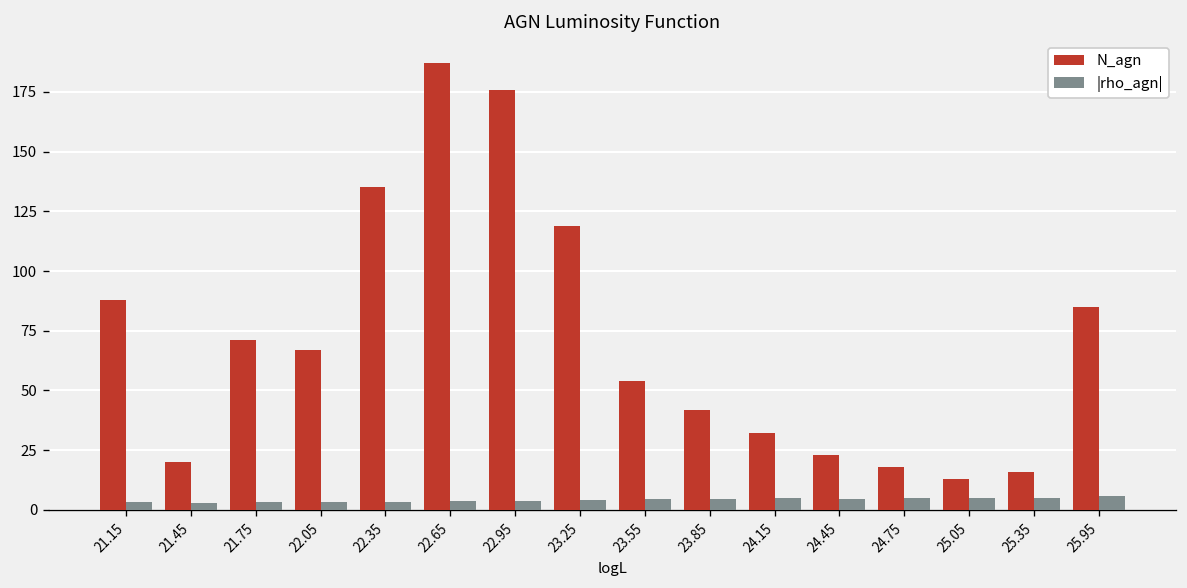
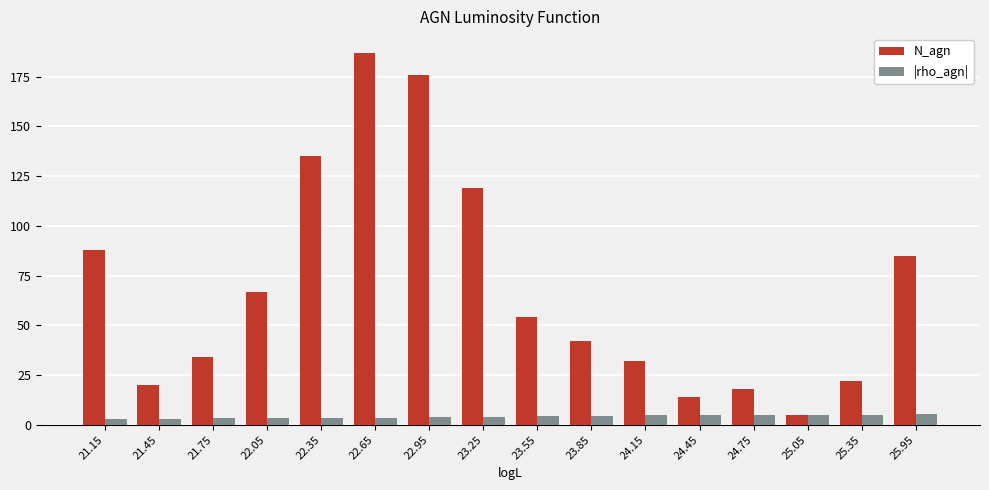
  {
    "N_agn": {
      "21.15": 88,
      "21.45": 20,
-     "21.75": 71,
+     "21.75": 34,
      "22.05": 67,
      "22.35": 135,
      "22.65": 187,
      "22.95": 176,
      "23.25": 119,
      "23.55": 54,
      "23.85": 42,
      "24.15": 32,
-     "24.45": 23,
+     "24.45": 14,
      "24.75": 18,
-     "25.05": 13,
-     "25.35": 16,
+     "25.05": 5,
+     "25.35": 22,
      "25.95": 85
    },
    "|rho_agn|": {
      "21.15": 3,
      "21.45": 3,
      "21.75": 3,
      "22.05": 3,
      "22.35": 3,
      "22.65": 4,
      "22.95": 4,
      "23.25": 4,
      "23.55": 4,
      "23.85": 4,
      "24.15": 5,
      "24.45": 5,
      "24.75": 5,
      "25.05": 5,
      "25.35": 5,
      "25.95": 6
    }
  }
